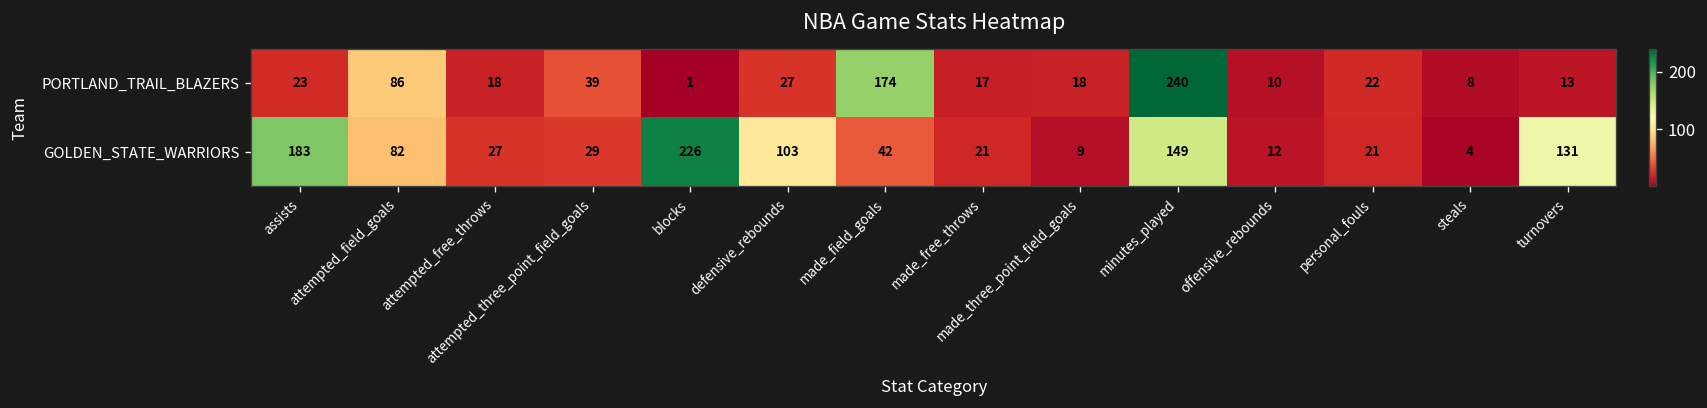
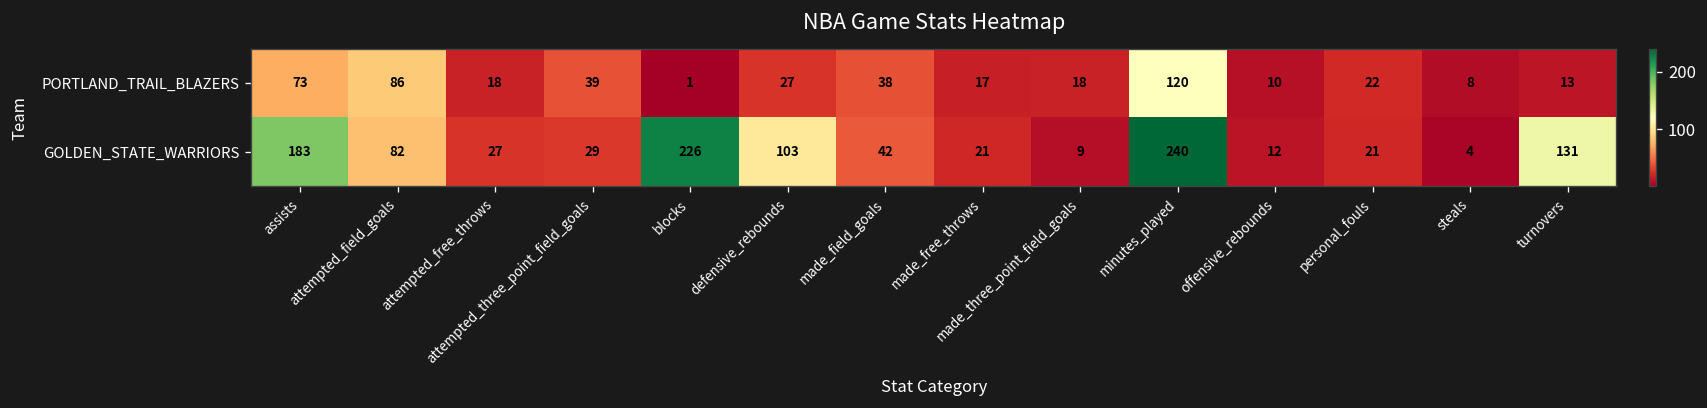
  {
    "PORTLAND_TRAIL_BLAZERS": {
-     "assists": 23,
+     "assists": 73,
      "attempted_field_goals": 86,
      "attempted_free_throws": 18,
      "attempted_three_point_field_goals": 39,
      "blocks": 1,
      "defensive_rebounds": 27,
-     "made_field_goals": 174,
+     "made_field_goals": 38,
      "made_free_throws": 17,
      "made_three_point_field_goals": 18,
-     "minutes_played": 240,
+     "minutes_played": 120,
      "offensive_rebounds": 10,
      "personal_fouls": 22,
      "steals": 8,
      "turnovers": 13
    },
    "GOLDEN_STATE_WARRIORS": {
      "assists": 183,
      "attempted_field_goals": 82,
      "attempted_free_throws": 27,
      "attempted_three_point_field_goals": 29,
      "blocks": 226,
      "defensive_rebounds": 103,
      "made_field_goals": 42,
      "made_free_throws": 21,
      "made_three_point_field_goals": 9,
-     "minutes_played": 149,
+     "minutes_played": 240,
      "offensive_rebounds": 12,
      "personal_fouls": 21,
      "steals": 4,
      "turnovers": 131
    }
  }
